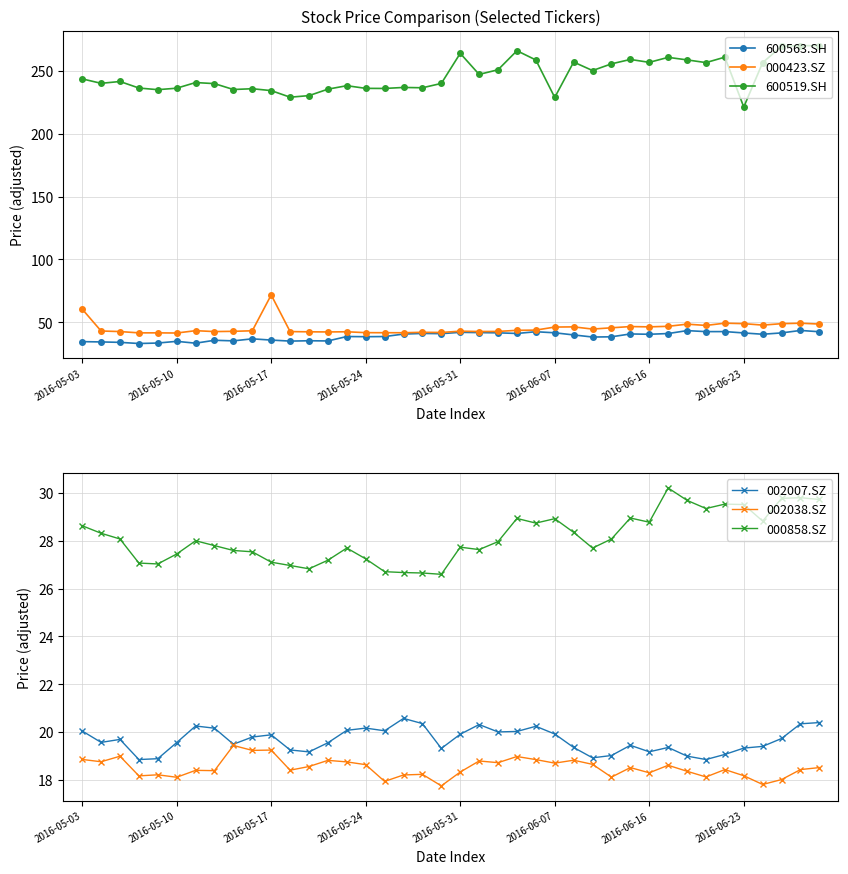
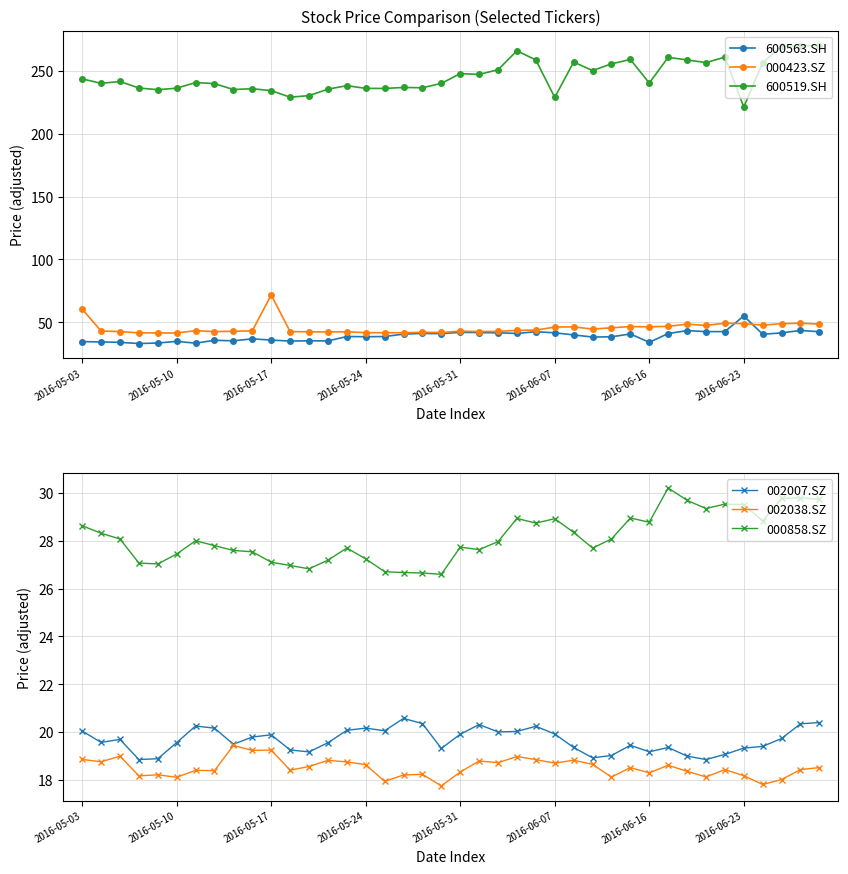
  {
    "Stock Price Comparison (Selected Tickers)": {
      "600563.SH": {
        "2016-05-03": 35,
        "2016-05-10": 35,
        "2016-05-17": 36,
        "2016-05-24": 38,
        "2016-06-07": 42,
-       "2016-06-16": 40,
-       "2016-06-23": 41
+       "2016-06-16": 34,
+       "2016-06-23": 55
      },
      "000423.SZ": {
        "2016-05-03": 60,
        "2016-05-10": 41,
        "2016-05-17": 72,
        "2016-05-24": 42,
        "2016-06-07": 46,
        "2016-06-16": 46,
        "2016-06-23": 49
      },
      "600519.SH": {
        "2016-05-03": 244,
        "2016-05-10": 236,
        "2016-05-17": 234,
        "2016-05-24": 236,
-       "2016-05-31": 264,
+       "2016-05-31": 248,
        "2016-06-07": 229,
-       "2016-06-16": 257,
+       "2016-06-16": 240,
        "2016-06-23": 221
      }
    }
  }
